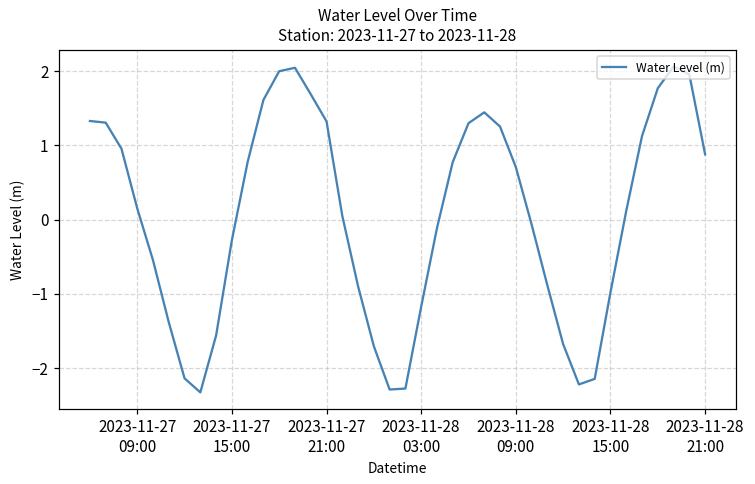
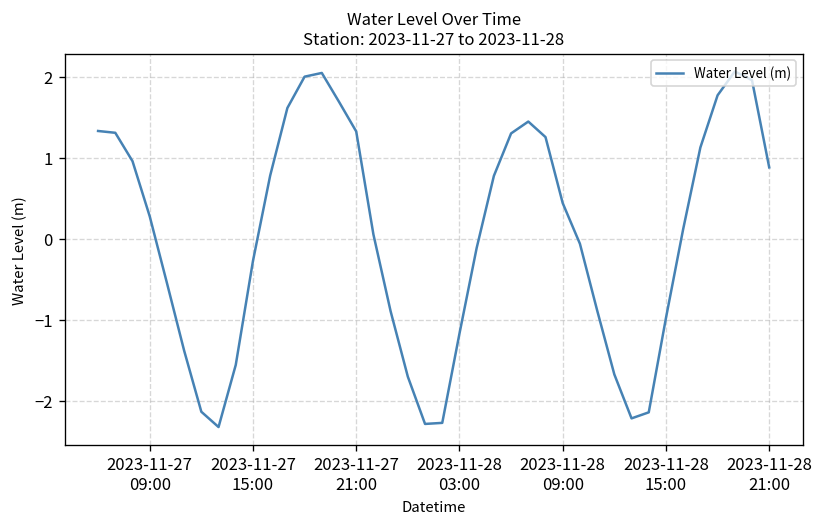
  {
-   "2023-11-27 09:00": 0.2,
+   "2023-11-27 09:00": 0.3,
    "2023-11-27 15:00": -0.3,
    "2023-11-27 21:00": 1.3,
    "2023-11-28 03:00": -1.2,
-   "2023-11-28 09:00": 0.7,
+   "2023-11-28 09:00": 0.4,
    "2023-11-28 15:00": -1.0,
    "2023-11-28 21:00": 0.9
  }
